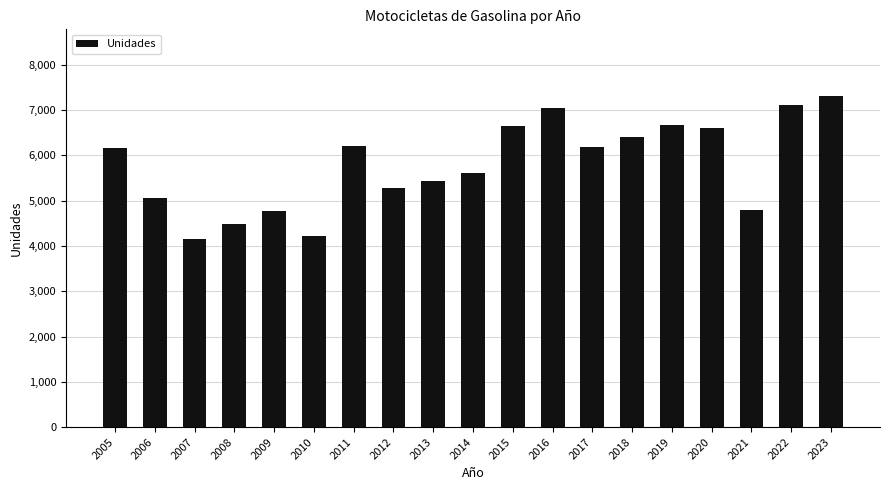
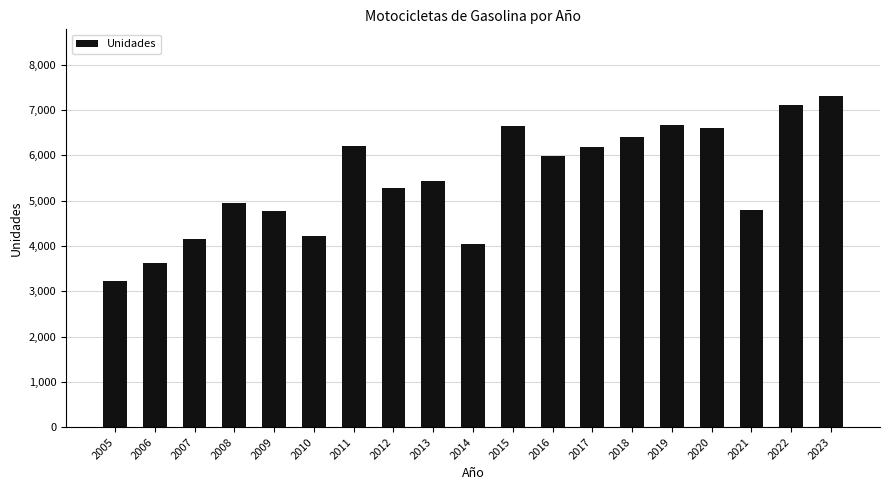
  {
-   "2005": "6,200",
-   "2006": "5,100",
+   "2005": "3,200",
+   "2006": "3,600",
    "2007": "4,200",
-   "2008": "4,500",
+   "2008": "5,000",
    "2009": "4,800",
    "2010": "4,200",
    "2011": "6,200",
    "2012": "5,300",
    "2013": "5,400",
-   "2014": "5,600",
+   "2014": "4,000",
    "2015": "6,700",
-   "2016": "7,000",
+   "2016": "6,000",
    "2017": "6,200",
    "2018": "6,400",
    "2019": "6,700",
    "2020": "6,600",
    "2021": "4,800",
    "2022": "7,100",
    "2023": "7,300"
  }
